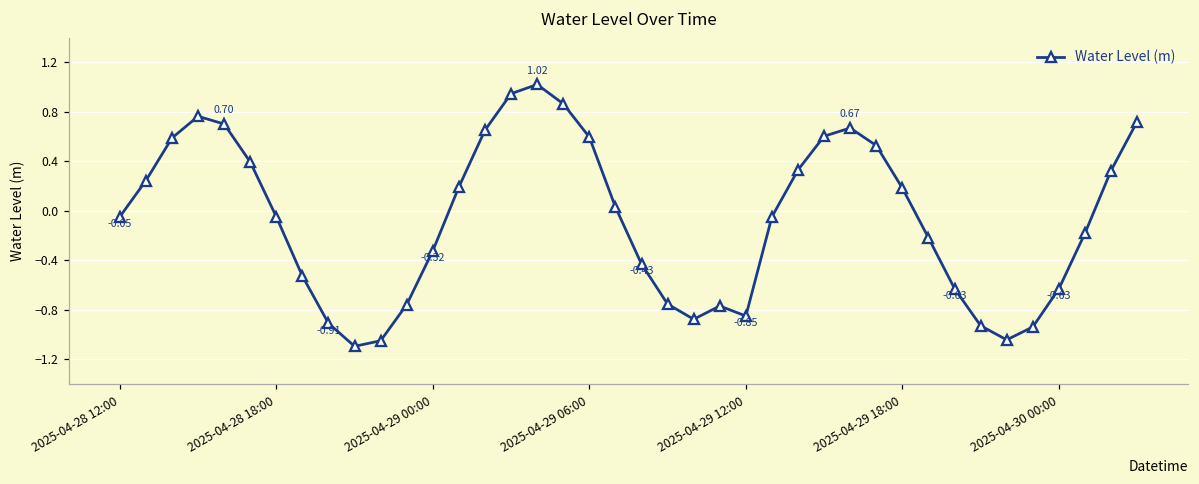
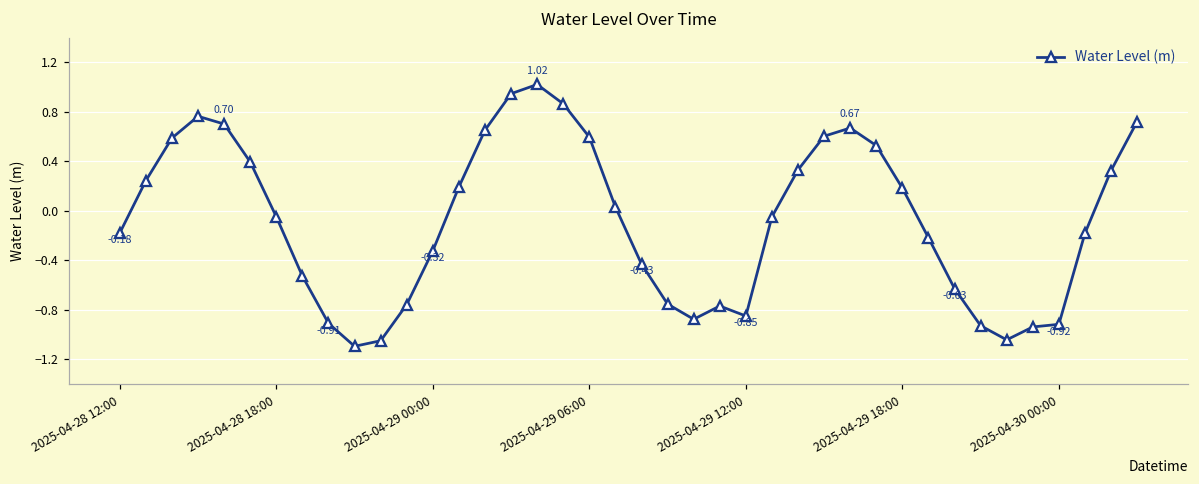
  {
-   "2025-04-28 12:00": -0.05,
+   "2025-04-28 12:00": -0.18,
    "2025-04-29 00:00": -0.32,
    "2025-04-29 12:00": -0.85,
-   "2025-04-30 00:00": -0.63
+   "2025-04-30 00:00": -0.92
  }
